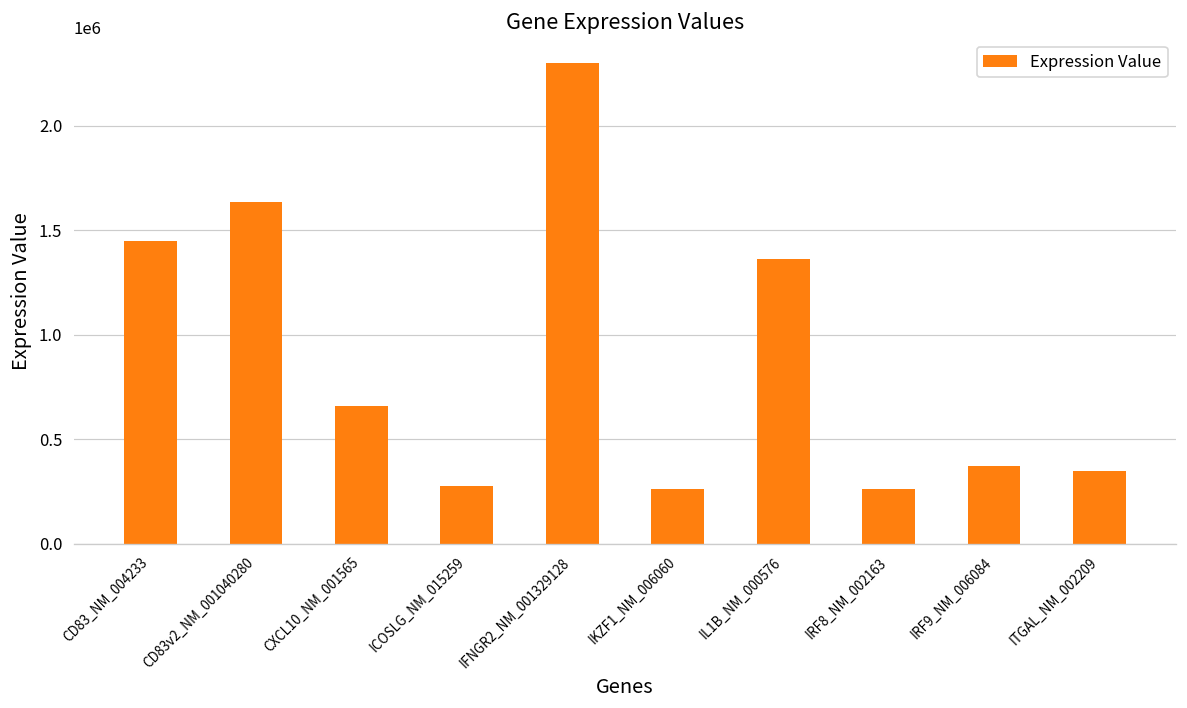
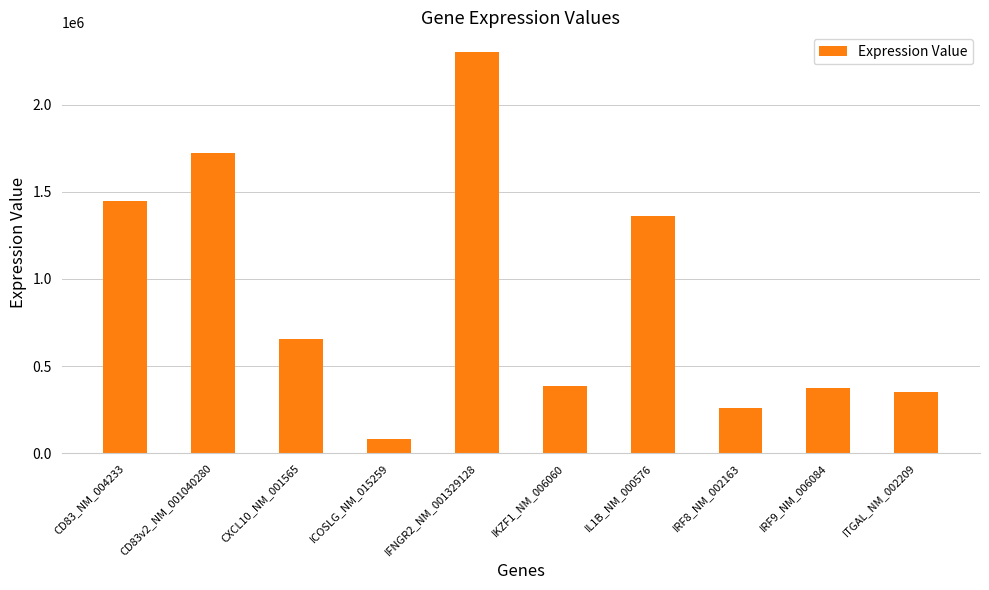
  {
    "CD83_NM_004233": 1450000,
-   "CD83v2_NM_001040280": 1640000,
+   "CD83v2_NM_001040280": 1720000,
    "CXCL10_NM_001565": 660000,
-   "ICOSLG_NM_015259": 280000,
+   "ICOSLG_NM_015259": 80000,
    "IFNGR2_NM_001329128": 2300000,
-   "IKZF1_NM_006060": 260000,
+   "IKZF1_NM_006060": 390000,
    "IL1B_NM_000576": 1360000,
    "IRF8_NM_002163": 260000,
    "IRF9_NM_006084": 370000,
    "ITGAL_NM_002209": 350000
  }
